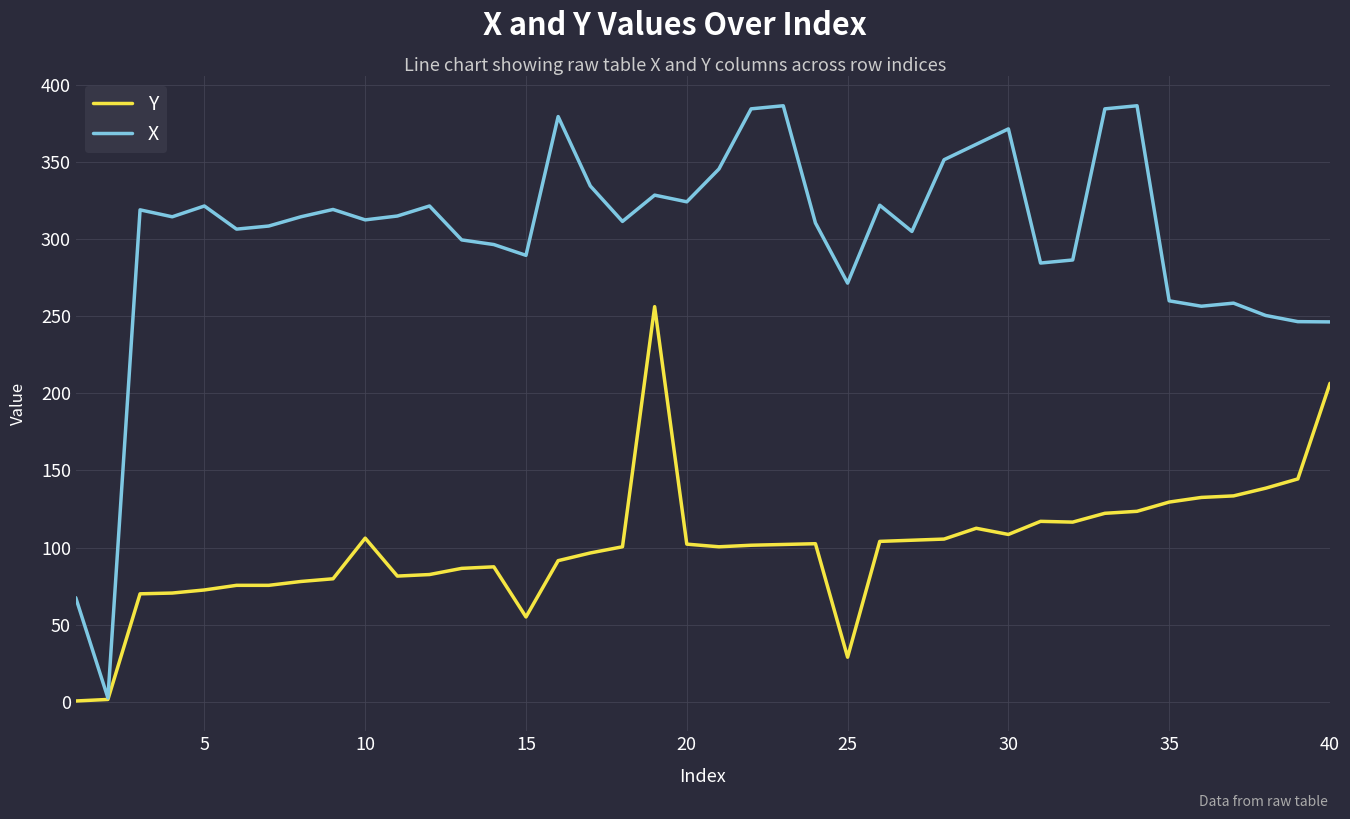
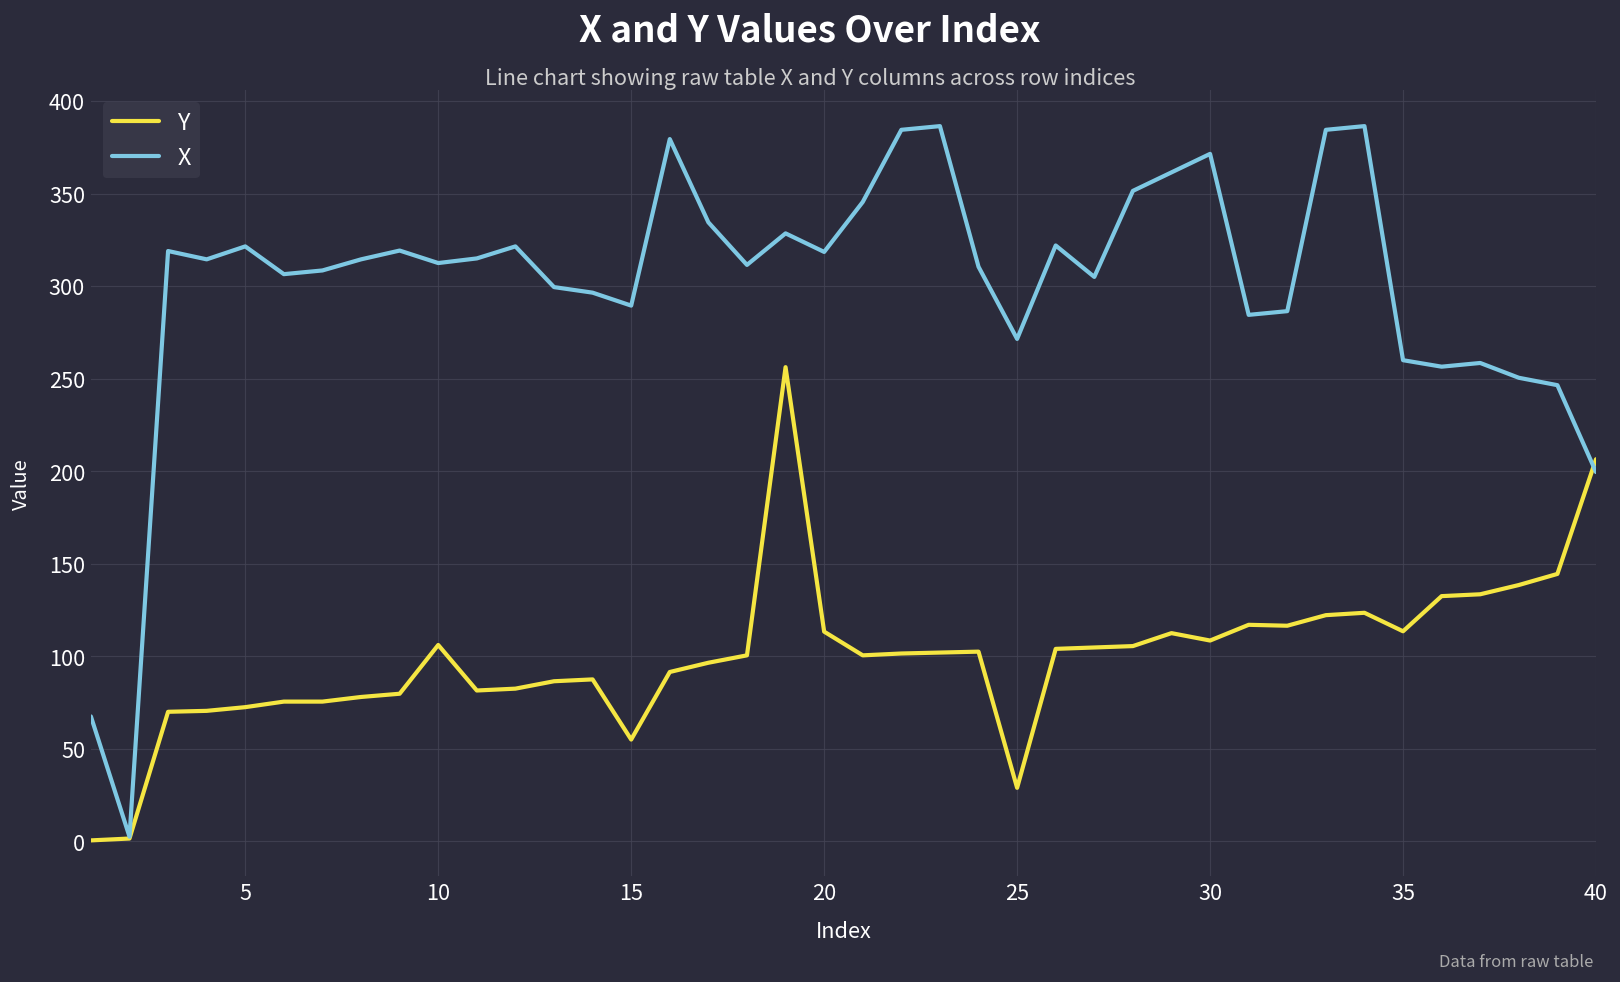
  {
    "Y": {
      "5": 73,
      "10": 106,
      "15": 55,
-     "20": 102,
+     "20": 113,
      "25": 29,
      "30": 109,
-     "35": 130,
+     "35": 114,
      "40": 207
    },
    "X": {
      "5": 322,
      "10": 313,
      "15": 290,
-     "20": 324,
+     "20": 319,
      "25": 272,
      "30": 372,
      "35": 260,
-     "40": 246
+     "40": 200
    }
  }
